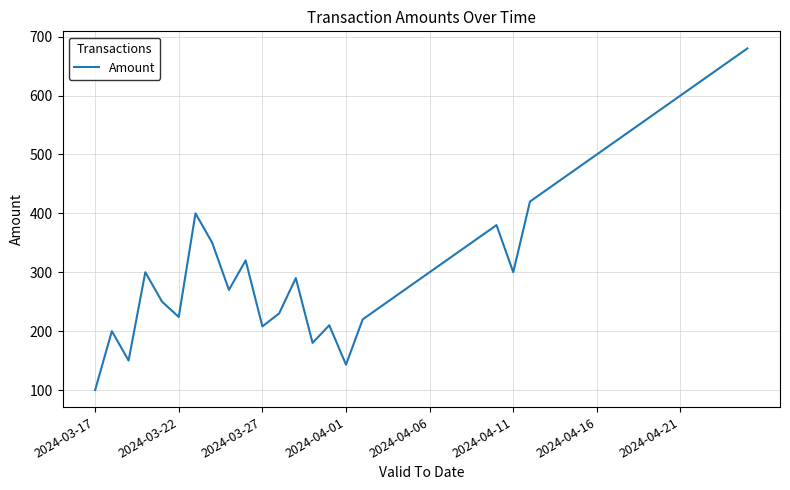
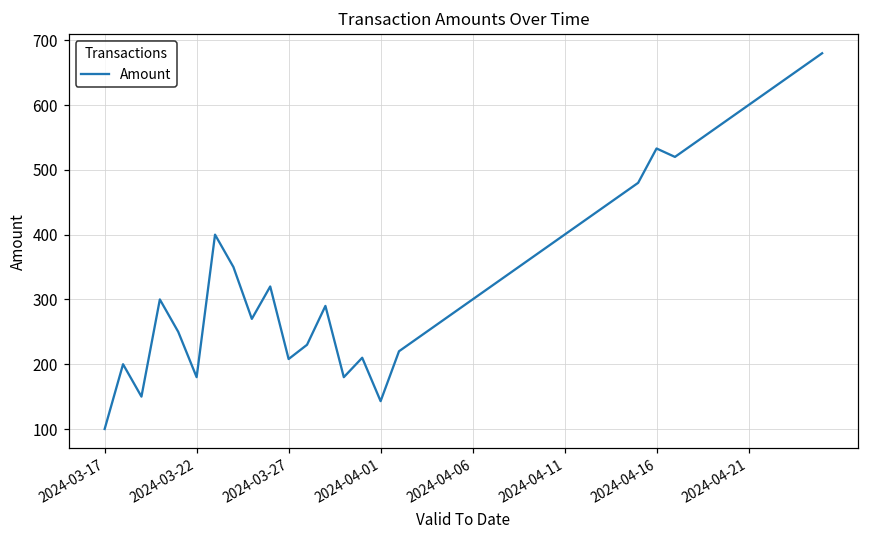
  {
    "2024-03-17": 100,
-   "2024-03-22": 220,
+   "2024-03-22": 180,
    "2024-03-27": 210,
    "2024-04-01": 140,
    "2024-04-06": 300,
-   "2024-04-11": 300,
-   "2024-04-16": 500,
+   "2024-04-11": 400,
+   "2024-04-16": 530,
    "2024-04-21": 600
  }
